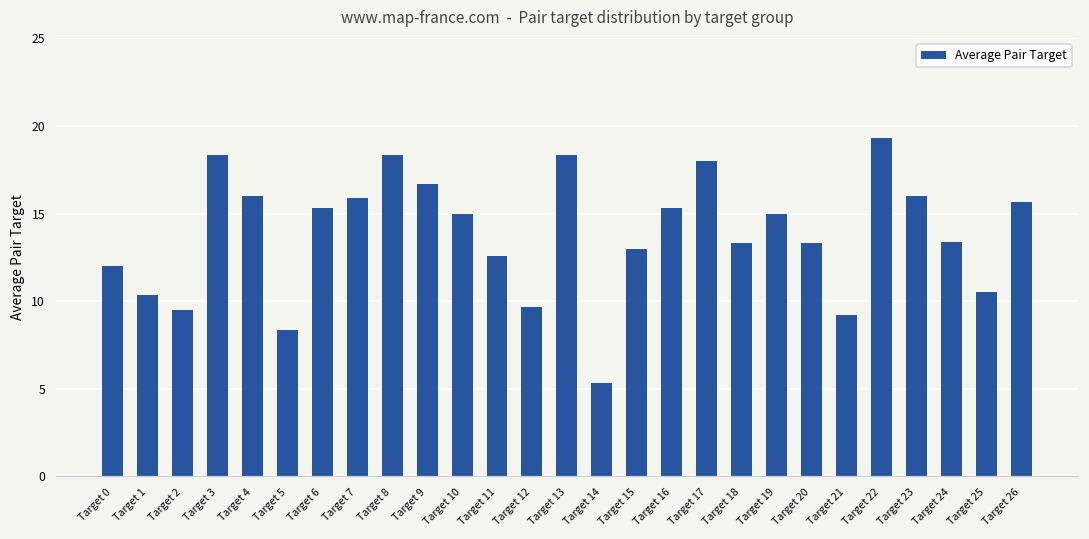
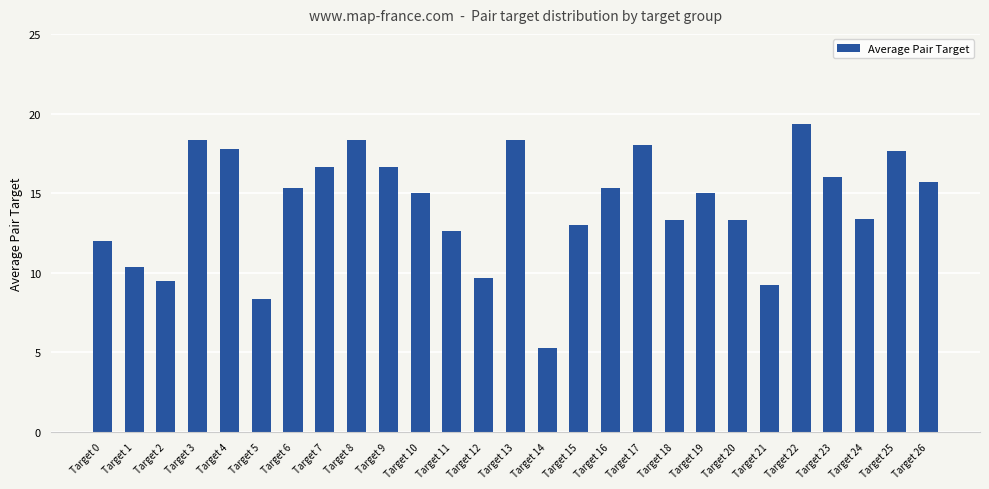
  {
    "Target 0": 12.0,
    "Target 1": 10.3,
    "Target 2": 9.5,
    "Target 3": 18.3,
-   "Target 4": 16.0,
+   "Target 4": 17.8,
    "Target 5": 8.3,
    "Target 6": 15.3,
-   "Target 7": 15.9,
+   "Target 7": 16.7,
    "Target 8": 18.3,
    "Target 9": 16.7,
    "Target 10": 15.0,
    "Target 11": 12.6,
    "Target 12": 9.7,
    "Target 13": 18.3,
    "Target 14": 5.3,
    "Target 15": 13.0,
    "Target 16": 15.3,
    "Target 17": 18.0,
    "Target 18": 13.3,
    "Target 19": 15.0,
    "Target 20": 13.3,
    "Target 21": 9.2,
    "Target 22": 19.3,
    "Target 23": 16.0,
    "Target 24": 13.4,
-   "Target 25": 10.5,
+   "Target 25": 17.7,
    "Target 26": 15.7
  }
